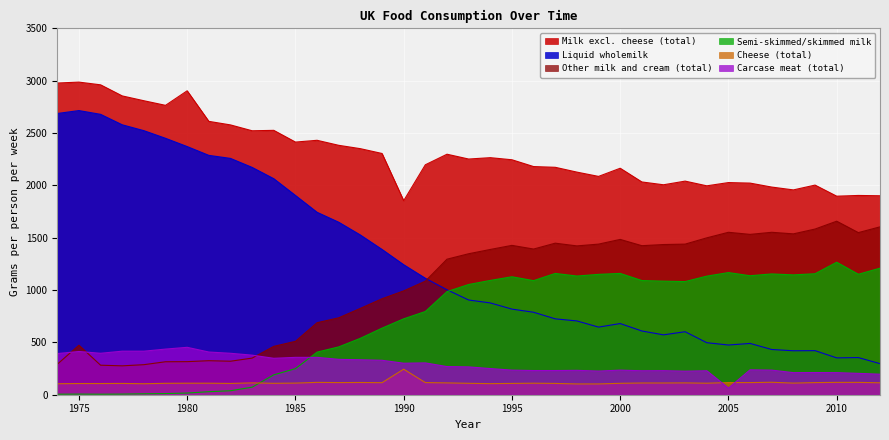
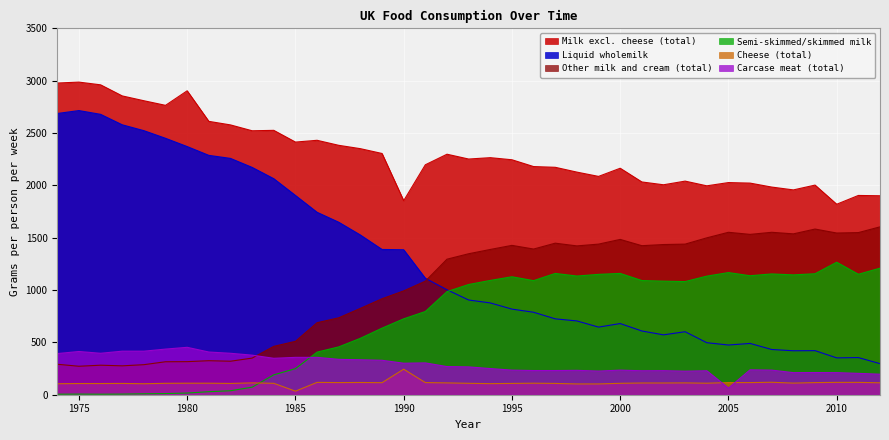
  {
    "Milk excl. cheese (total)": {
      "1975": 2990,
      "1980": 2900,
      "1985": 2410,
      "1990": 1850,
      "1995": 2250,
      "2000": 2160,
      "2005": 2030,
-     "2010": 1900
+     "2010": 1820
    },
    "Liquid wholemilk": {
      "1975": 2720,
      "1980": 2370,
      "1985": 1900,
-     "1990": 1240,
+     "1990": 1390,
      "1995": 820,
      "2000": 680,
      "2005": 480,
      "2010": 350
    },
    "Other milk and cream (total)": {
-     "1975": 470,
+     "1975": 270,
      "1980": 320,
      "1985": 510,
      "1990": 990,
      "1995": 1430,
      "2000": 1480,
      "2005": 1550,
-     "2010": 1660
+     "2010": 1550
    },
    "Semi-skimmed/skimmed milk": {
      "1975": 10,
      "1980": 20,
      "1985": 250,
      "1990": 730,
      "1995": 1130,
      "2000": 1160,
      "2005": 1170,
      "2010": 1270
    },
    "Cheese (total)": {
      "1975": 110,
      "1980": 110,
-     "1985": 110,
+     "1985": 30,
      "1990": 240,
      "1995": 110,
      "2000": 110,
      "2005": 120,
      "2010": 120
    },
    "Carcase meat (total)": {
      "1975": 410,
      "1980": 450,
      "1985": 360,
      "1990": 300,
      "1995": 240,
      "2000": 240,
      "2005": 60,
      "2010": 210
    }
  }
